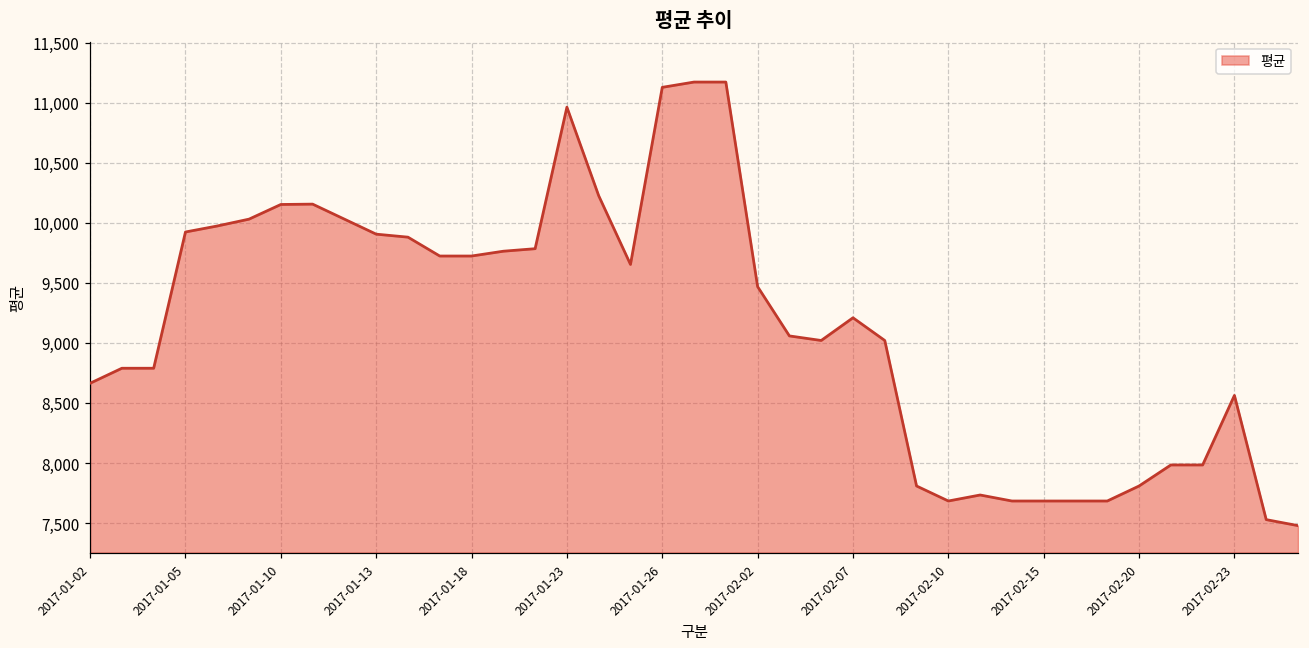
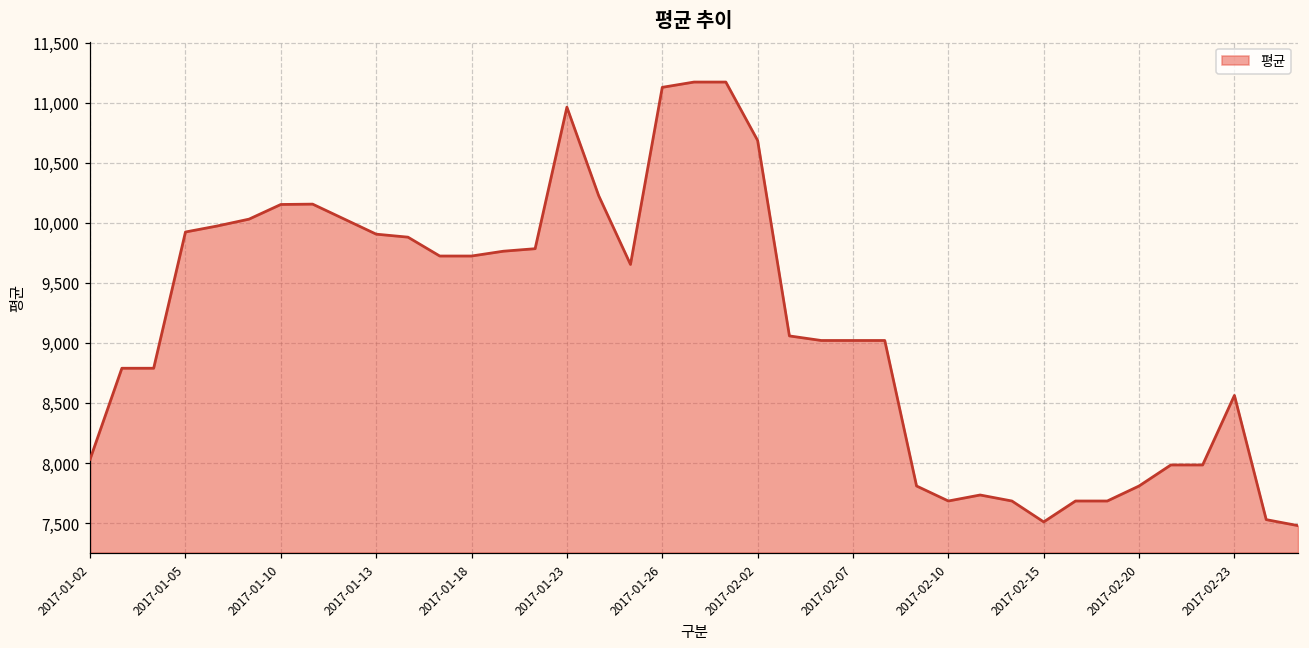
  {
-   "2017-01-02": "8,660",
+   "2017-01-02": "8,030",
    "2017-01-05": "9,920",
    "2017-01-10": "10,150",
    "2017-01-13": "9,910",
    "2017-01-18": "9,720",
    "2017-01-23": "10,960",
    "2017-01-26": "11,130",
-   "2017-02-02": "9,470",
-   "2017-02-07": "9,210",
+   "2017-02-02": "10,690",
+   "2017-02-07": "9,020",
    "2017-02-10": "7,680",
-   "2017-02-15": "7,680",
+   "2017-02-15": "7,510",
    "2017-02-20": "7,810",
    "2017-02-23": "8,560"
  }
